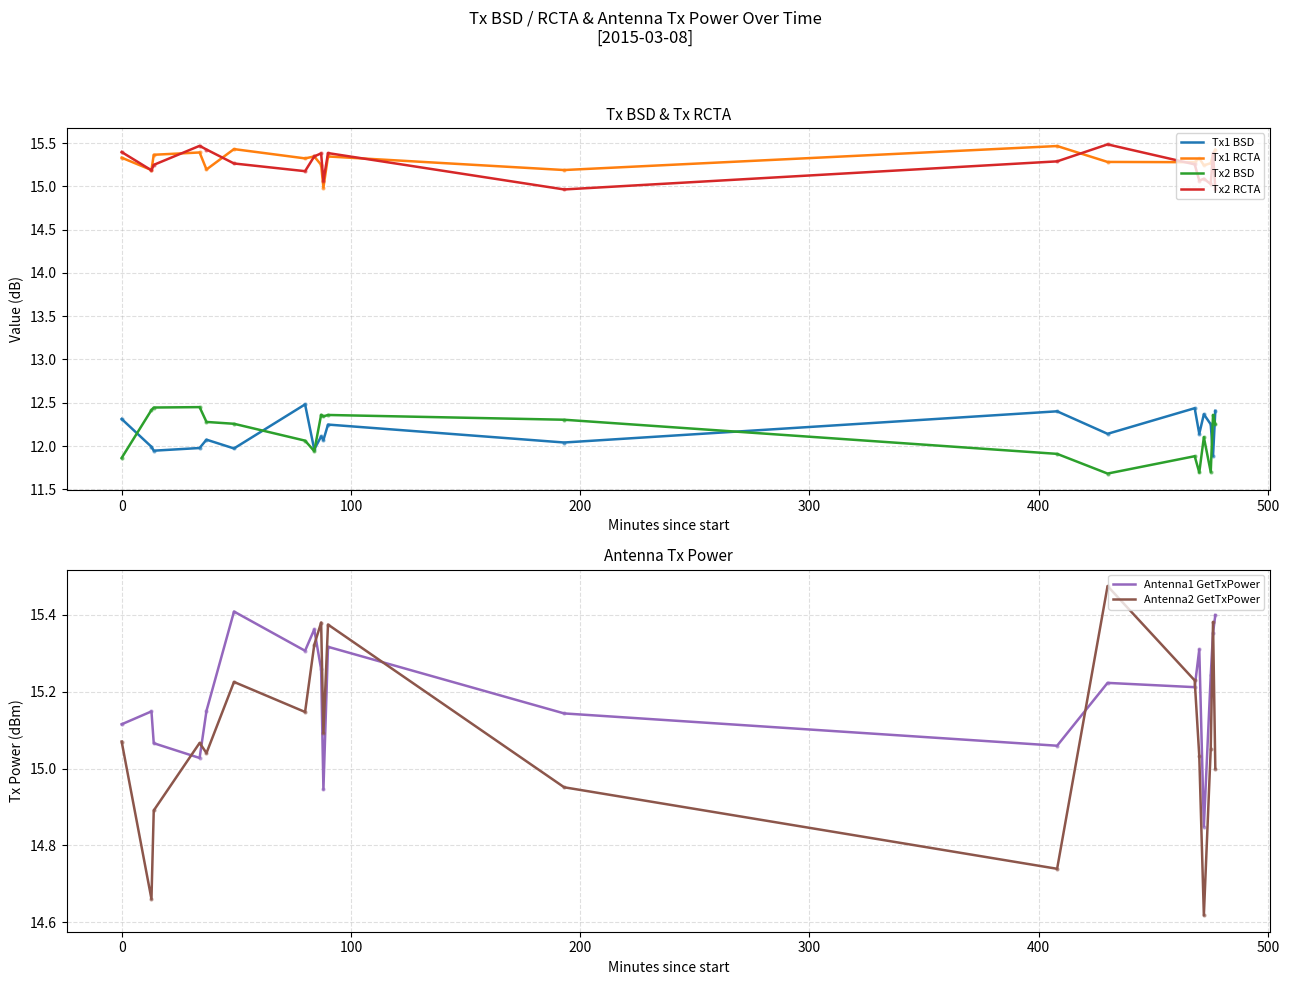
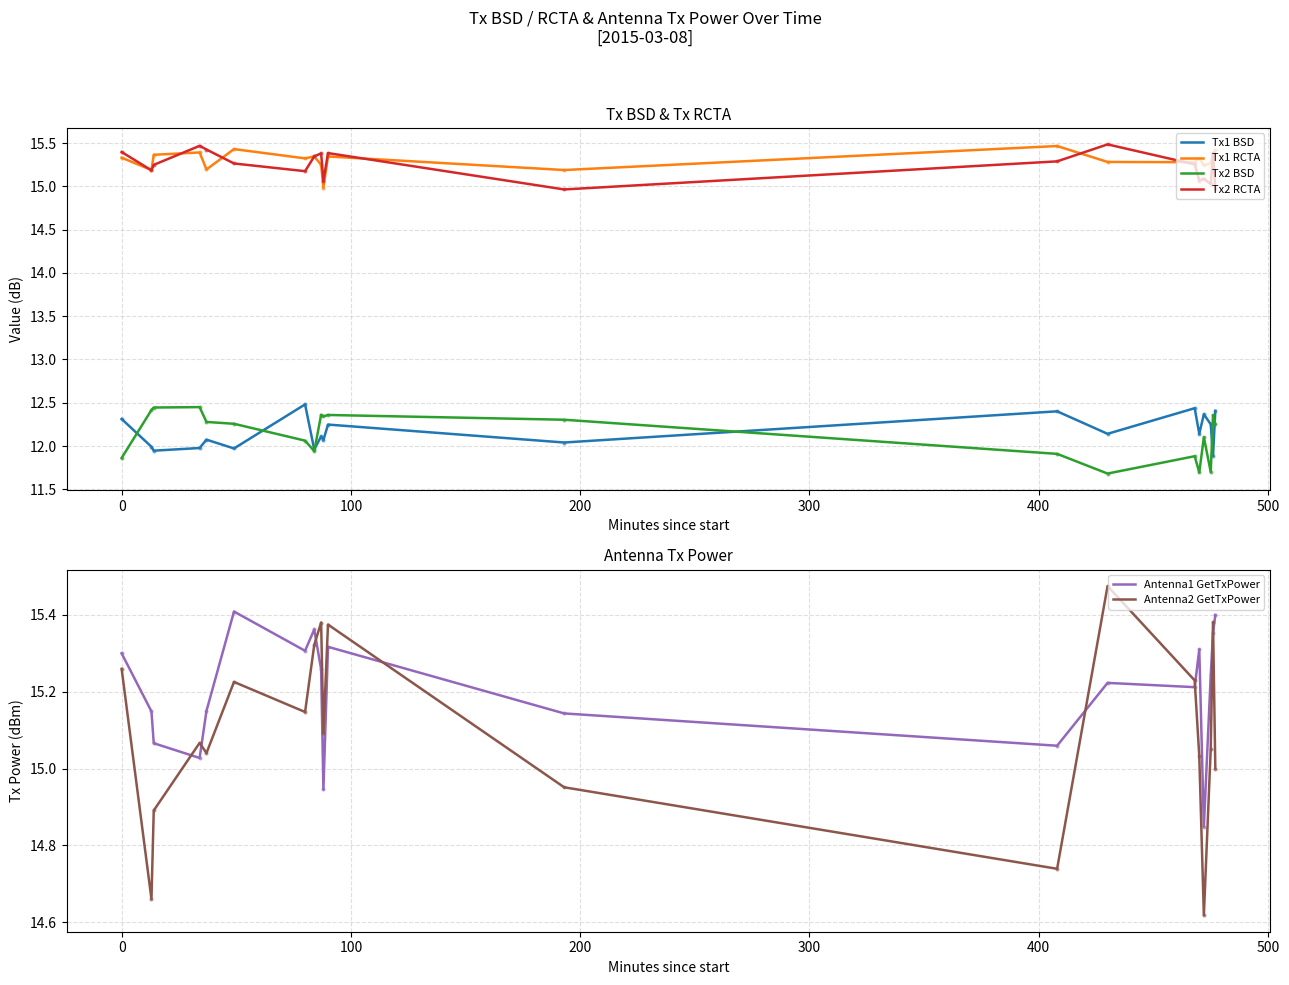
  {
    "Tx BSD & Tx RCTA": {
      "Tx1 BSD": {
        "0": 12.3
      },
      "Tx1 RCTA": {
        "0": 15.3
      },
      "Tx2 BSD": {
        "0": 11.9
      },
      "Tx2 RCTA": {
        "0": 15.4
      }
    },
    "Antenna Tx Power": {
      "Antenna1 GetTxPower": {
-       "0": 15.12
+       "0": 15.30
      },
      "Antenna2 GetTxPower": {
-       "0": 15.07
+       "0": 15.26
      }
    }
  }
